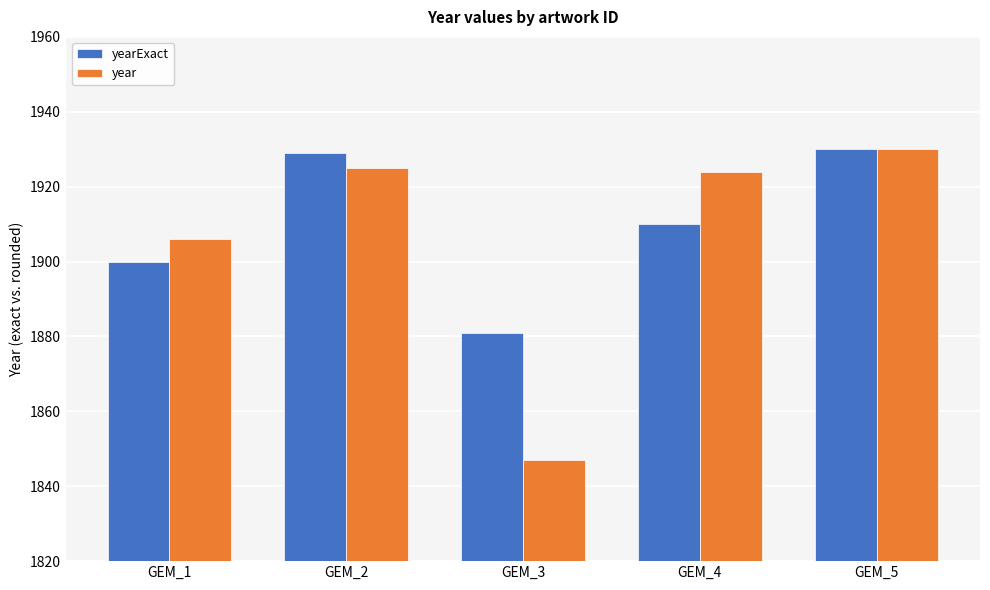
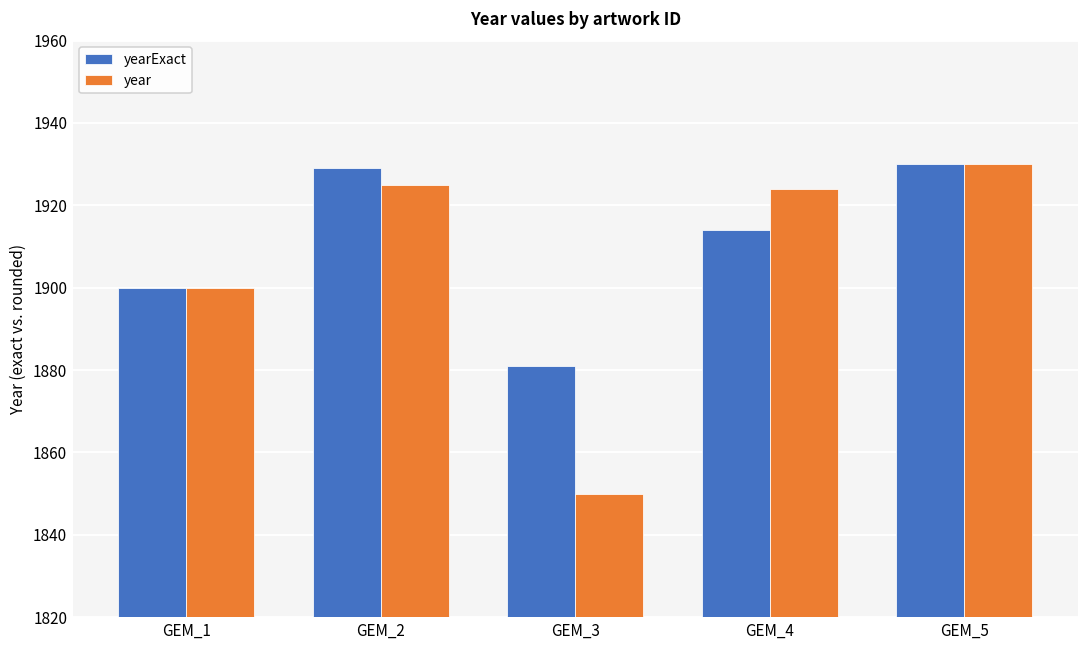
  {
    "yearExact": {
      "GEM_1": 1900,
      "GEM_2": 1929,
      "GEM_3": 1881,
-     "GEM_4": 1910,
+     "GEM_4": 1914,
      "GEM_5": 1930
    },
    "year": {
-     "GEM_1": 1906,
+     "GEM_1": 1900,
      "GEM_2": 1925,
-     "GEM_3": 1847,
+     "GEM_3": 1850,
      "GEM_4": 1924,
      "GEM_5": 1930
    }
  }
